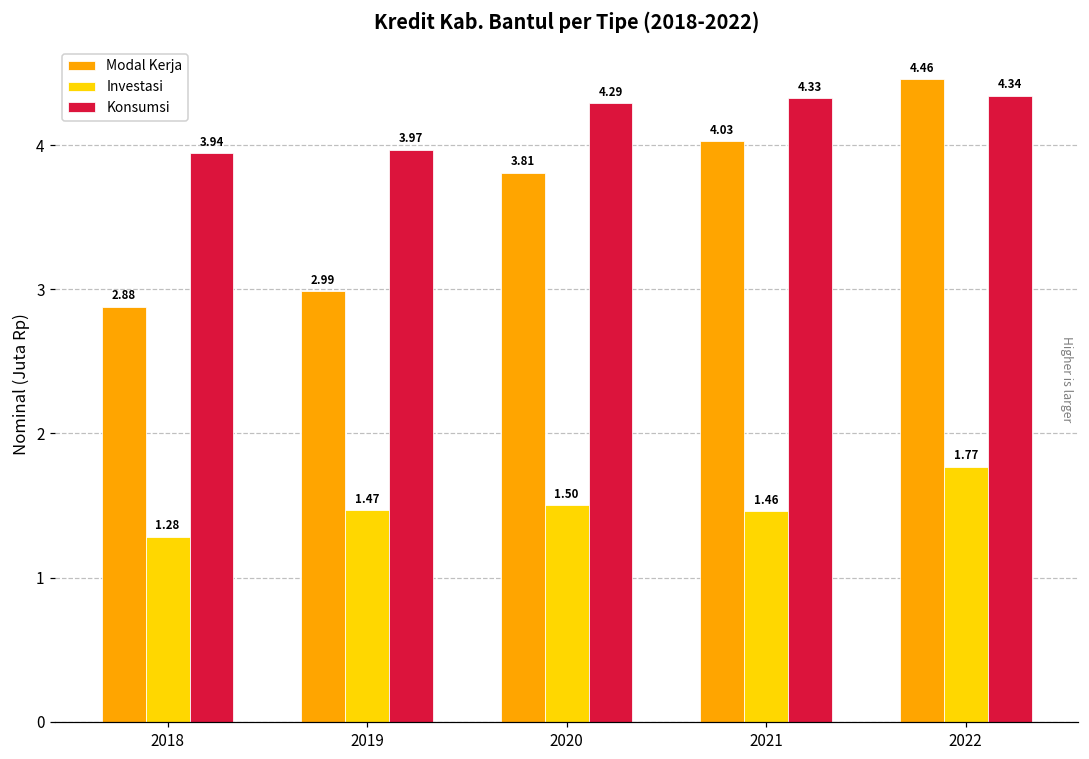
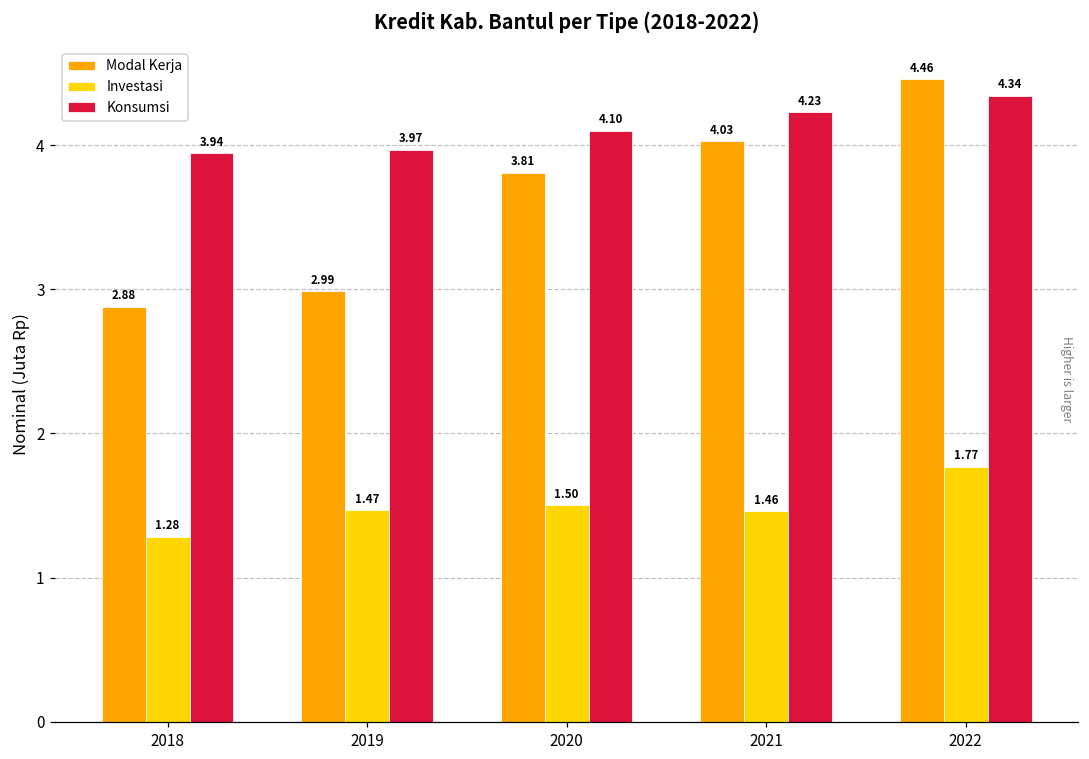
  {
    "Konsumsi": {
      "2018": 3.94,
      "2019": 3.97,
-     "2020": 4.29,
-     "2021": 4.33,
+     "2020": 4.10,
+     "2021": 4.23,
      "2022": 4.34
    }
  }
